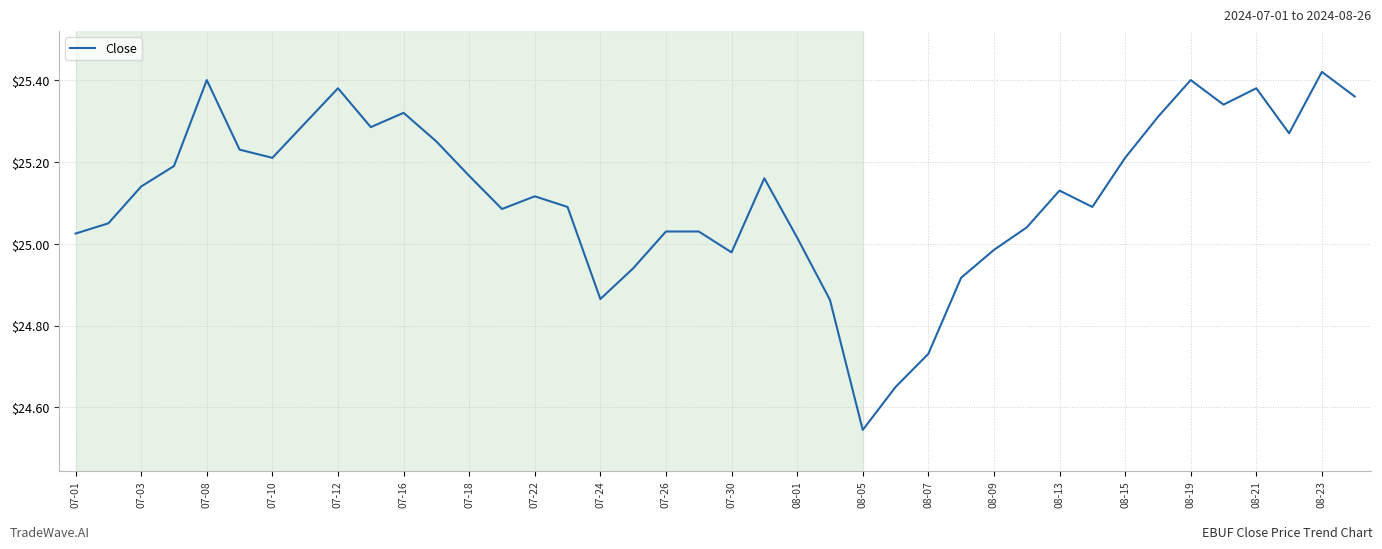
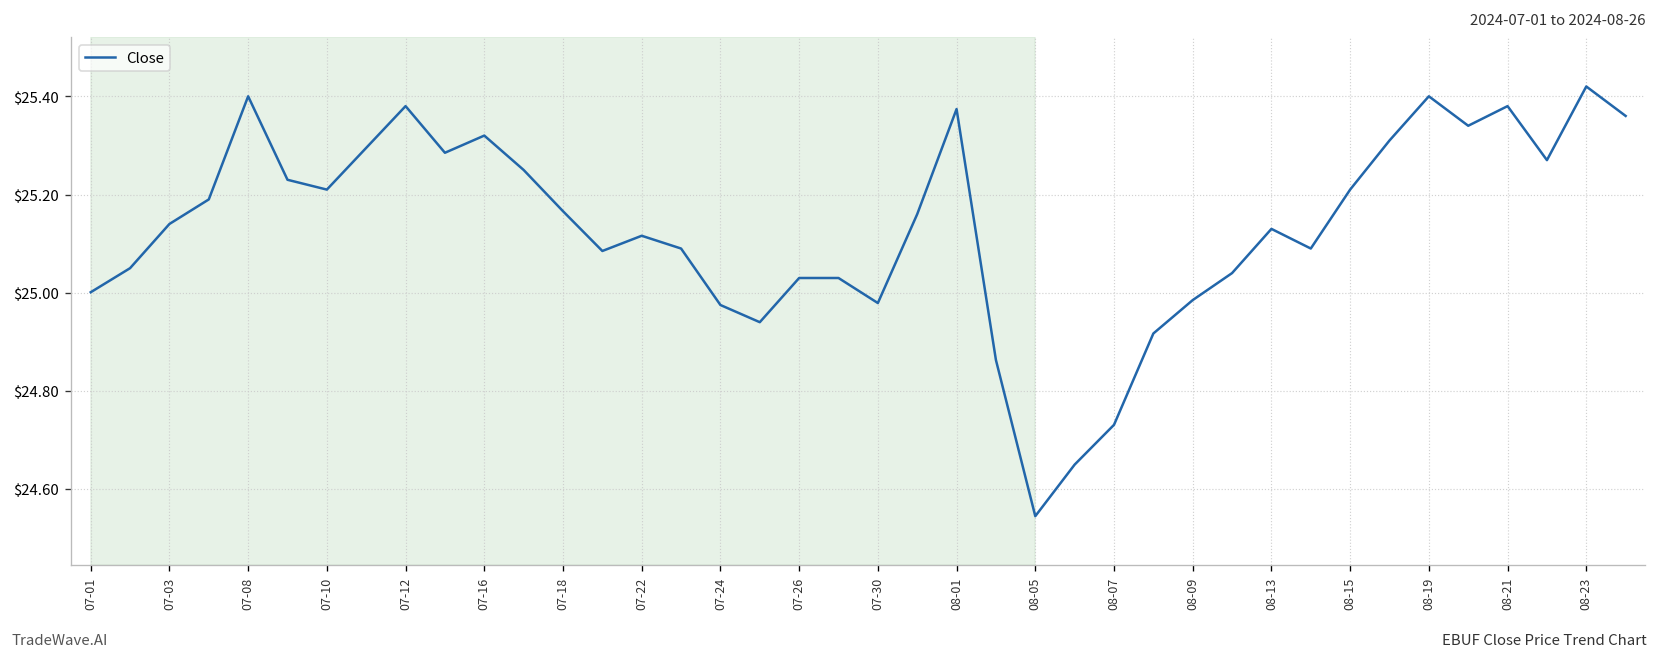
  {
-   "07-01": "$25.03",
+   "07-01": "$25.00",
    "07-03": "$25.14",
    "07-08": "$25.40",
    "07-10": "$25.21",
    "07-12": "$25.38",
    "07-16": "$25.32",
    "07-18": "$25.17",
    "07-22": "$25.12",
-   "07-24": "$24.87",
+   "07-24": "$24.98",
    "07-26": "$25.03",
    "07-30": "$24.98",
-   "08-01": "$25.02",
+   "08-01": "$25.37",
    "08-05": "$24.55",
    "08-07": "$24.73",
    "08-09": "$24.99",
    "08-13": "$25.13",
    "08-15": "$25.21",
    "08-19": "$25.40",
    "08-21": "$25.38",
    "08-23": "$25.42"
  }
